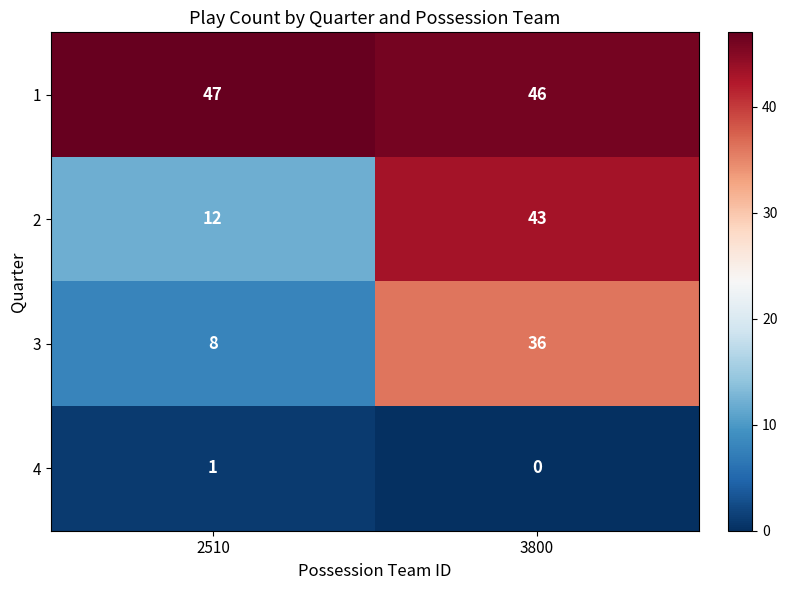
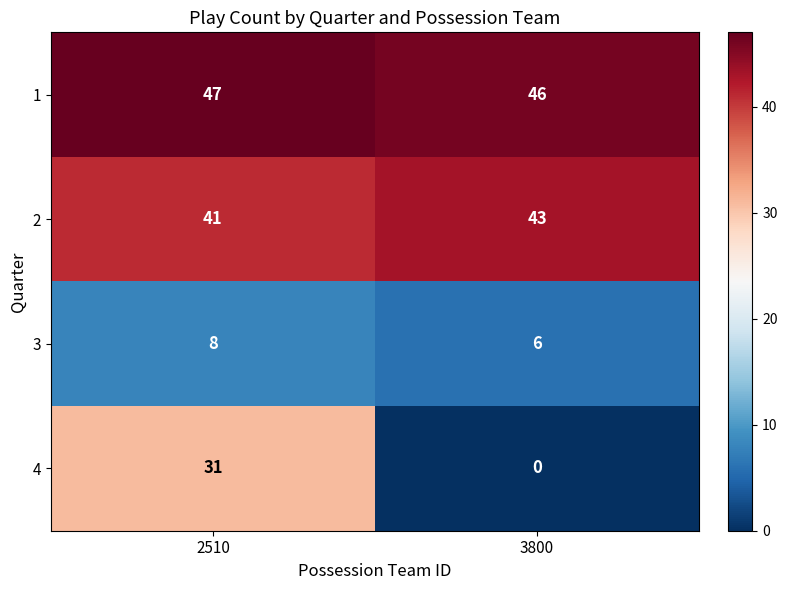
  {
    "1": {
      "2510": 47,
      "3800": 46
    },
    "2": {
-     "2510": 12,
+     "2510": 41,
      "3800": 43
    },
    "3": {
      "2510": 8,
-     "3800": 36
+     "3800": 6
    },
    "4": {
-     "2510": 1,
+     "2510": 31,
      "3800": 0
    }
  }
